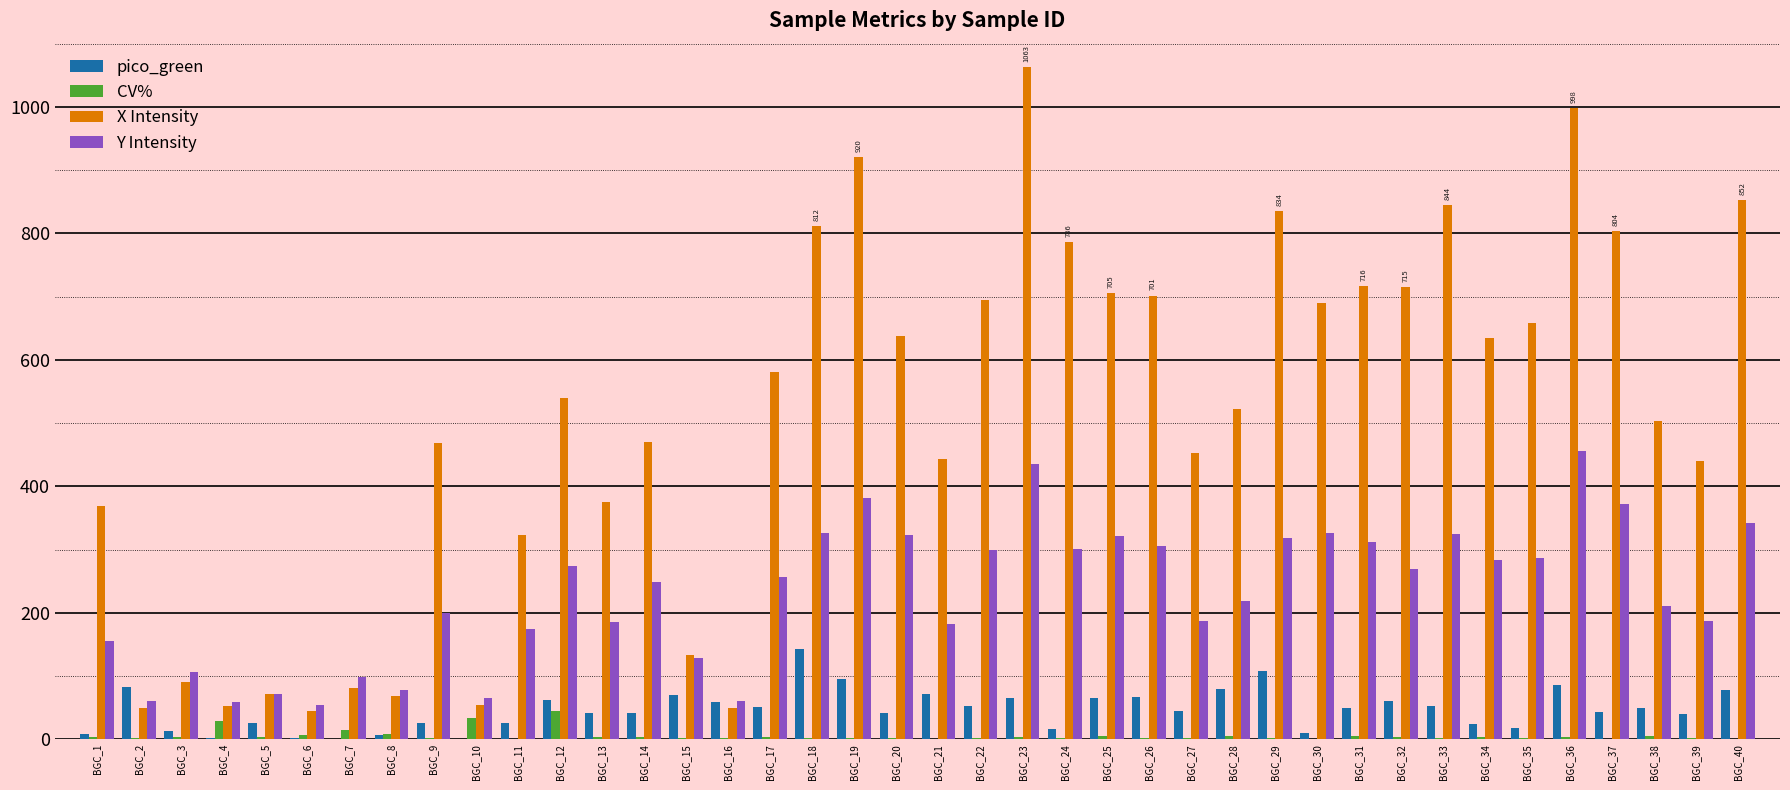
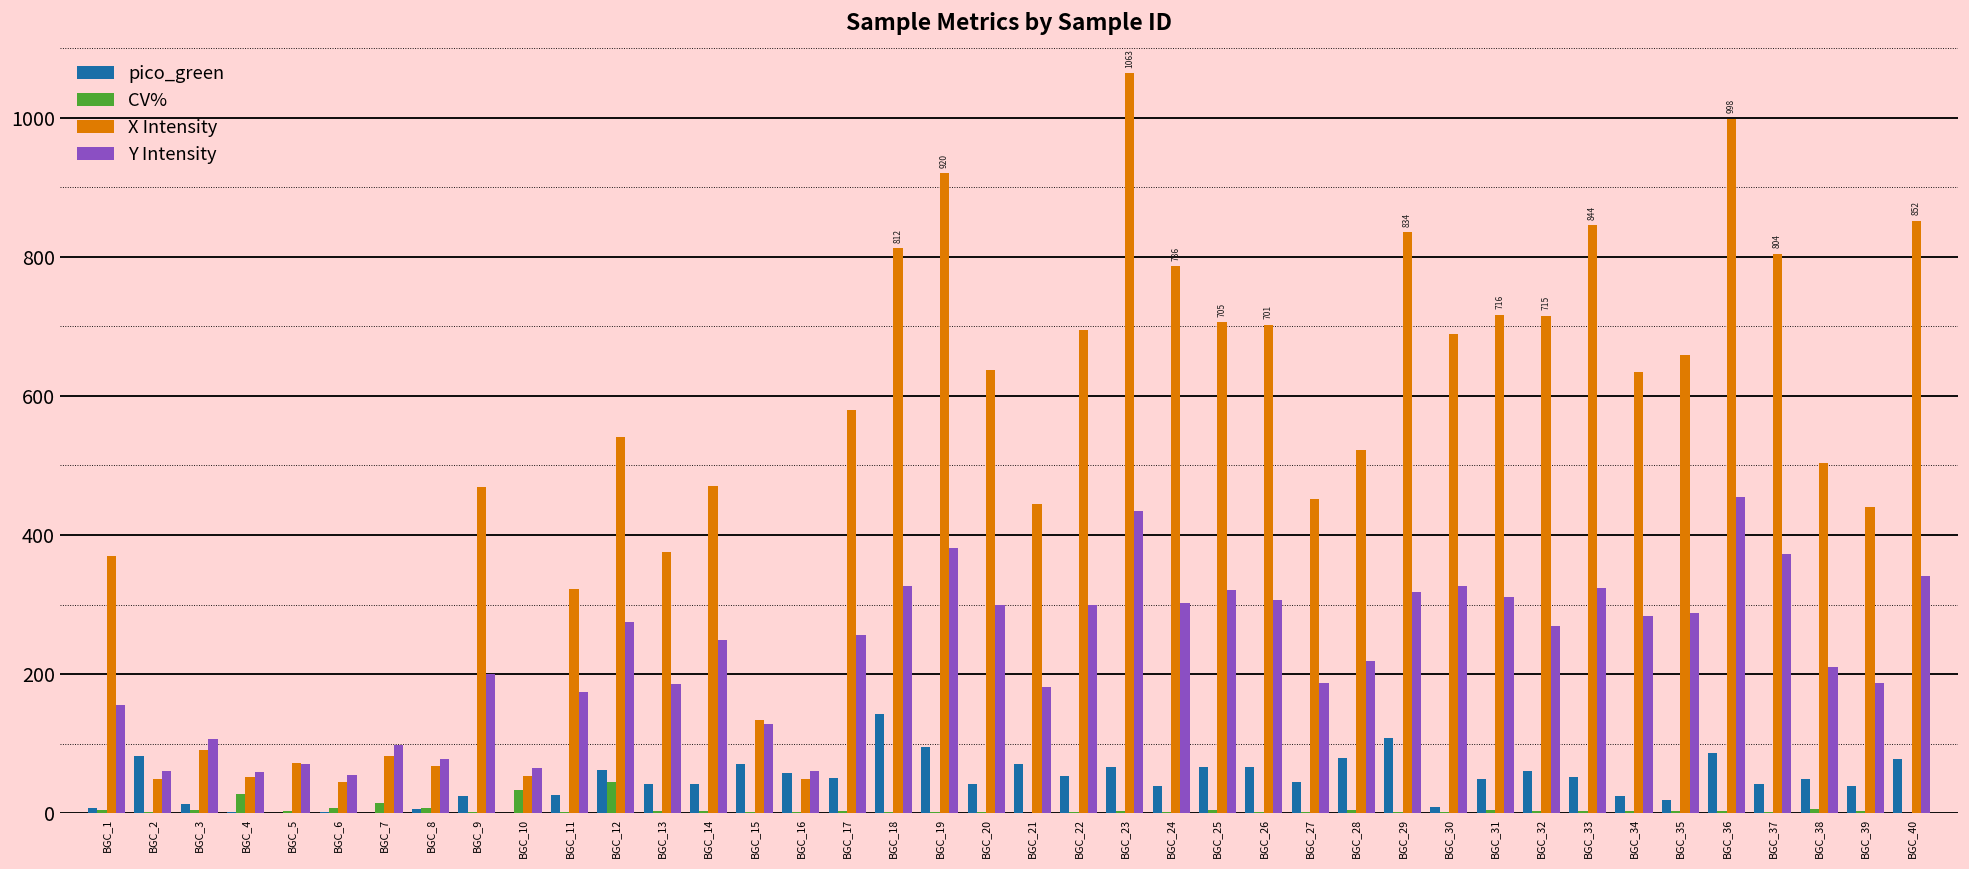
  {
    "pico_green": {
      "BGC_1": 10,
      "BGC_2": 80,
      "BGC_3": 10,
-     "BGC_5": 30,
+     "BGC_5": 0,
      "BGC_8": 10,
      "BGC_9": 30,
      "BGC_11": 30,
      "BGC_12": 60,
      "BGC_13": 40,
      "BGC_14": 40,
      "BGC_15": 70,
      "BGC_16": 60,
      "BGC_17": 50,
      "BGC_18": 140,
      "BGC_19": 90,
      "BGC_20": 40,
      "BGC_21": 70,
      "BGC_22": 50,
      "BGC_23": 70,
-     "BGC_24": 20,
+     "BGC_24": 40,
      "BGC_25": 70,
      "BGC_26": 70,
      "BGC_27": 40,
      "BGC_28": 80,
      "BGC_29": 110,
      "BGC_30": 10,
      "BGC_31": 50,
      "BGC_32": 60,
      "BGC_33": 50,
      "BGC_34": 20,
      "BGC_35": 20,
      "BGC_36": 90,
      "BGC_37": 40,
      "BGC_38": 50,
      "BGC_39": 40,
      "BGC_40": 80
    },
    "CV%": {
      "BGC_1": 0,
      "BGC_3": 0,
      "BGC_4": 30,
      "BGC_6": 10,
      "BGC_7": 10,
      "BGC_8": 10,
      "BGC_10": 30,
      "BGC_12": 40,
      "BGC_25": 0,
      "BGC_28": 10,
      "BGC_31": 10,
      "BGC_38": 10
    },
    "X Intensity": {
      "BGC_18": 812,
      "BGC_19": 920,
      "BGC_32": 715,
      "BGC_37": 804,
      "BGC_40": 852
    },
    "Y Intensity": {
      "BGC_1": 160,
      "BGC_2": 60,
      "BGC_3": 110,
      "BGC_4": 60,
      "BGC_5": 70,
      "BGC_6": 50,
      "BGC_7": 100,
      "BGC_8": 80,
      "BGC_9": 200,
      "BGC_10": 60,
      "BGC_11": 170,
      "BGC_12": 270,
      "BGC_13": 190,
      "BGC_14": 250,
      "BGC_15": 130,
      "BGC_16": 60,
      "BGC_17": 260,
      "BGC_18": 330,
      "BGC_19": 380,
-     "BGC_20": 320,
+     "BGC_20": 300,
      "BGC_21": 180,
      "BGC_22": 300,
      "BGC_23": 430,
      "BGC_24": 300,
      "BGC_25": 320,
      "BGC_26": 310,
      "BGC_27": 190,
      "BGC_28": 220,
      "BGC_29": 320,
      "BGC_30": 330,
      "BGC_31": 310,
      "BGC_32": 270,
      "BGC_33": 320,
      "BGC_34": 280,
      "BGC_35": 290,
      "BGC_36": 460,
      "BGC_37": 370,
      "BGC_38": 210,
      "BGC_39": 190,
      "BGC_40": 340
    }
  }
